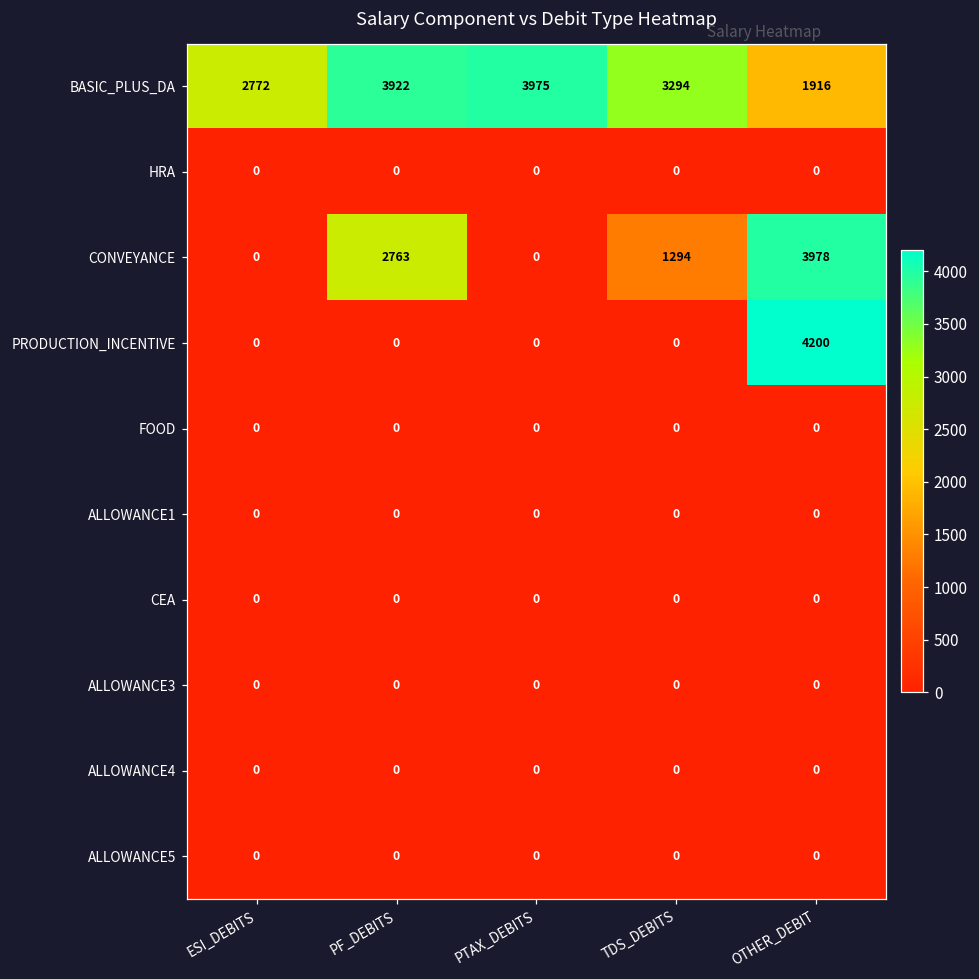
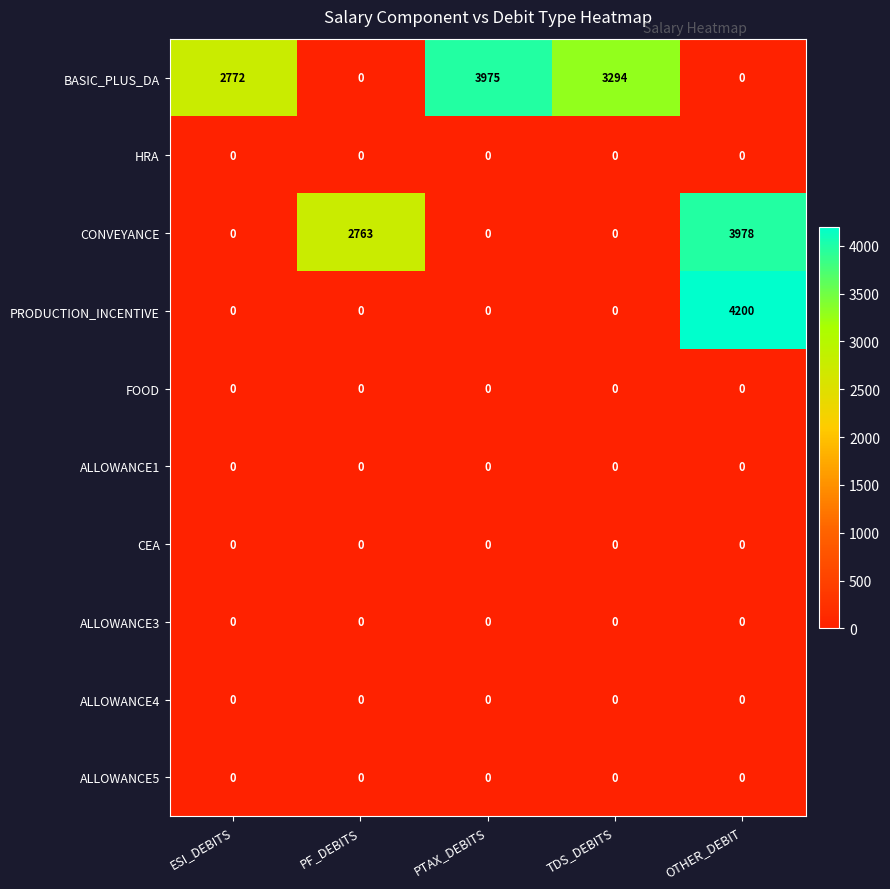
  {
    "BASIC_PLUS_DA": {
      "ESI_DEBITS": 2772,
-     "PF_DEBITS": 3922,
+     "PF_DEBITS": 0,
      "PTAX_DEBITS": 3975,
      "TDS_DEBITS": 3294,
-     "OTHER_DEBIT": 1916
+     "OTHER_DEBIT": 0
    },
    "HRA": {
      "ESI_DEBITS": 0,
      "PF_DEBITS": 0,
      "PTAX_DEBITS": 0,
      "TDS_DEBITS": 0,
      "OTHER_DEBIT": 0
    },
    "CONVEYANCE": {
      "ESI_DEBITS": 0,
      "PF_DEBITS": 2763,
      "PTAX_DEBITS": 0,
-     "TDS_DEBITS": 1294,
+     "TDS_DEBITS": 0,
      "OTHER_DEBIT": 3978
    },
    "PRODUCTION_INCENTIVE": {
      "ESI_DEBITS": 0,
      "PF_DEBITS": 0,
      "PTAX_DEBITS": 0,
      "TDS_DEBITS": 0,
      "OTHER_DEBIT": 4200
    },
    "FOOD": {
      "ESI_DEBITS": 0,
      "PF_DEBITS": 0,
      "PTAX_DEBITS": 0,
      "TDS_DEBITS": 0,
      "OTHER_DEBIT": 0
    },
    "ALLOWANCE1": {
      "ESI_DEBITS": 0,
      "PF_DEBITS": 0,
      "PTAX_DEBITS": 0,
      "TDS_DEBITS": 0,
      "OTHER_DEBIT": 0
    },
    "CEA": {
      "ESI_DEBITS": 0,
      "PF_DEBITS": 0,
      "PTAX_DEBITS": 0,
      "TDS_DEBITS": 0,
      "OTHER_DEBIT": 0
    },
    "ALLOWANCE3": {
      "ESI_DEBITS": 0,
      "PF_DEBITS": 0,
      "PTAX_DEBITS": 0,
      "TDS_DEBITS": 0,
      "OTHER_DEBIT": 0
    },
    "ALLOWANCE4": {
      "ESI_DEBITS": 0,
      "PF_DEBITS": 0,
      "PTAX_DEBITS": 0,
      "TDS_DEBITS": 0,
      "OTHER_DEBIT": 0
    },
    "ALLOWANCE5": {
      "ESI_DEBITS": 0,
      "PF_DEBITS": 0,
      "PTAX_DEBITS": 0,
      "TDS_DEBITS": 0,
      "OTHER_DEBIT": 0
    }
  }
